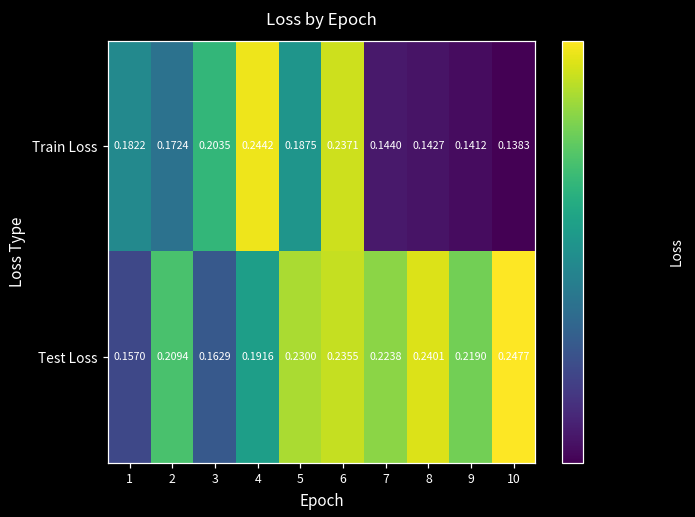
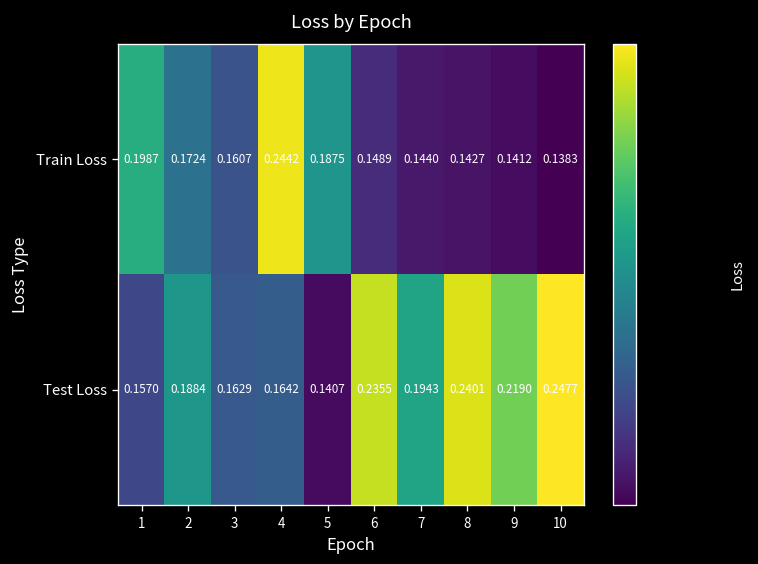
  {
    "Train Loss": {
-     "1": 0.1822,
+     "1": 0.1987,
      "2": 0.1724,
-     "3": 0.2035,
+     "3": 0.1607,
      "4": 0.2442,
      "5": 0.1875,
-     "6": 0.2371,
+     "6": 0.1489,
      "7": 0.1440,
      "8": 0.1427,
      "9": 0.1412,
      "10": 0.1383
    },
    "Test Loss": {
      "1": 0.1570,
-     "2": 0.2094,
+     "2": 0.1884,
      "3": 0.1629,
-     "4": 0.1916,
-     "5": 0.2300,
+     "4": 0.1642,
+     "5": 0.1407,
      "6": 0.2355,
-     "7": 0.2238,
+     "7": 0.1943,
      "8": 0.2401,
      "9": 0.2190,
      "10": 0.2477
    }
  }
